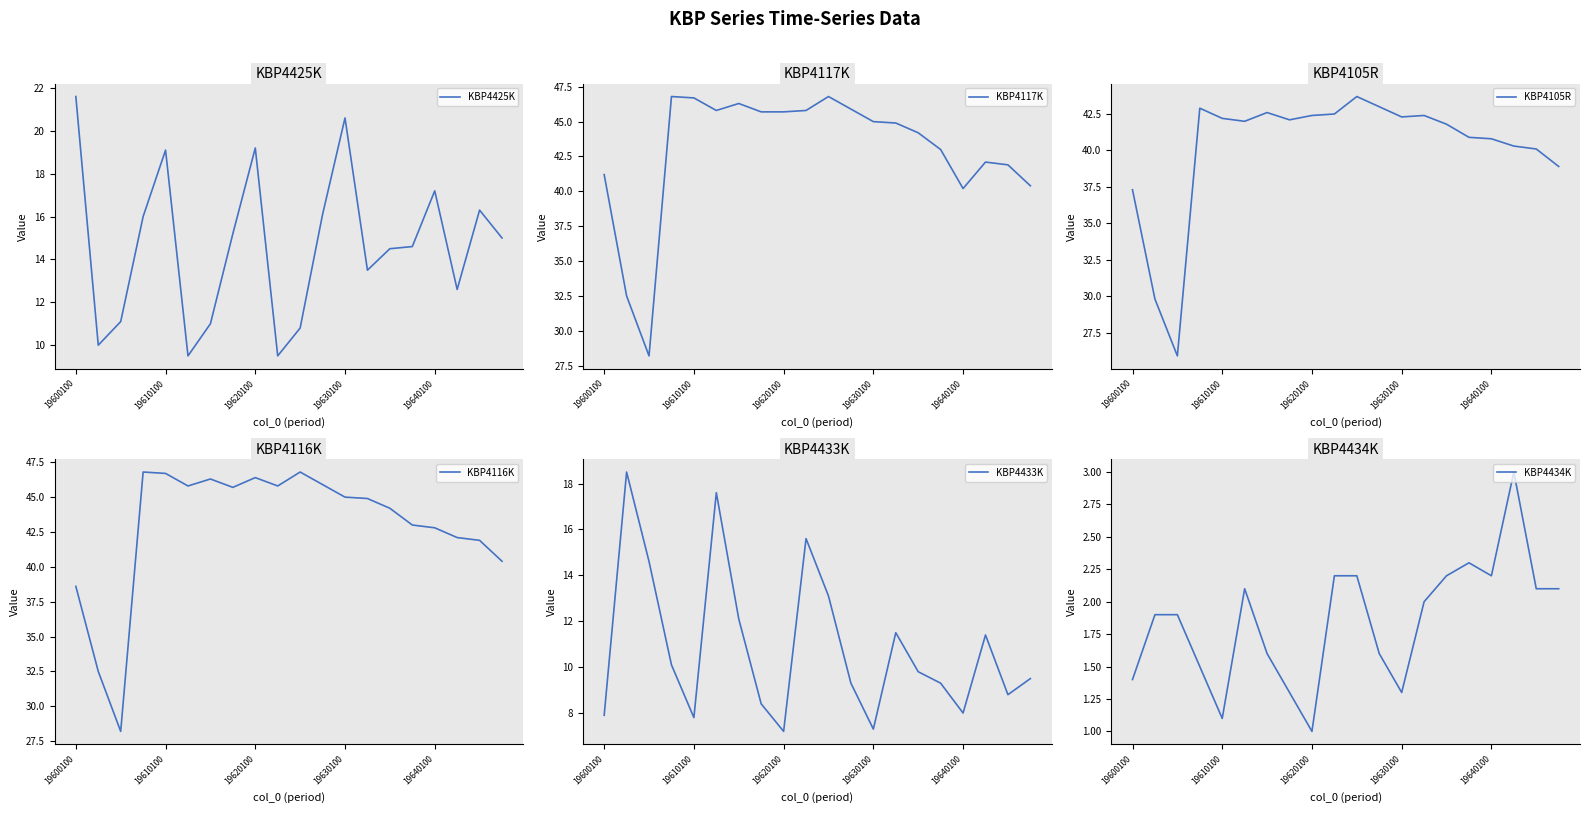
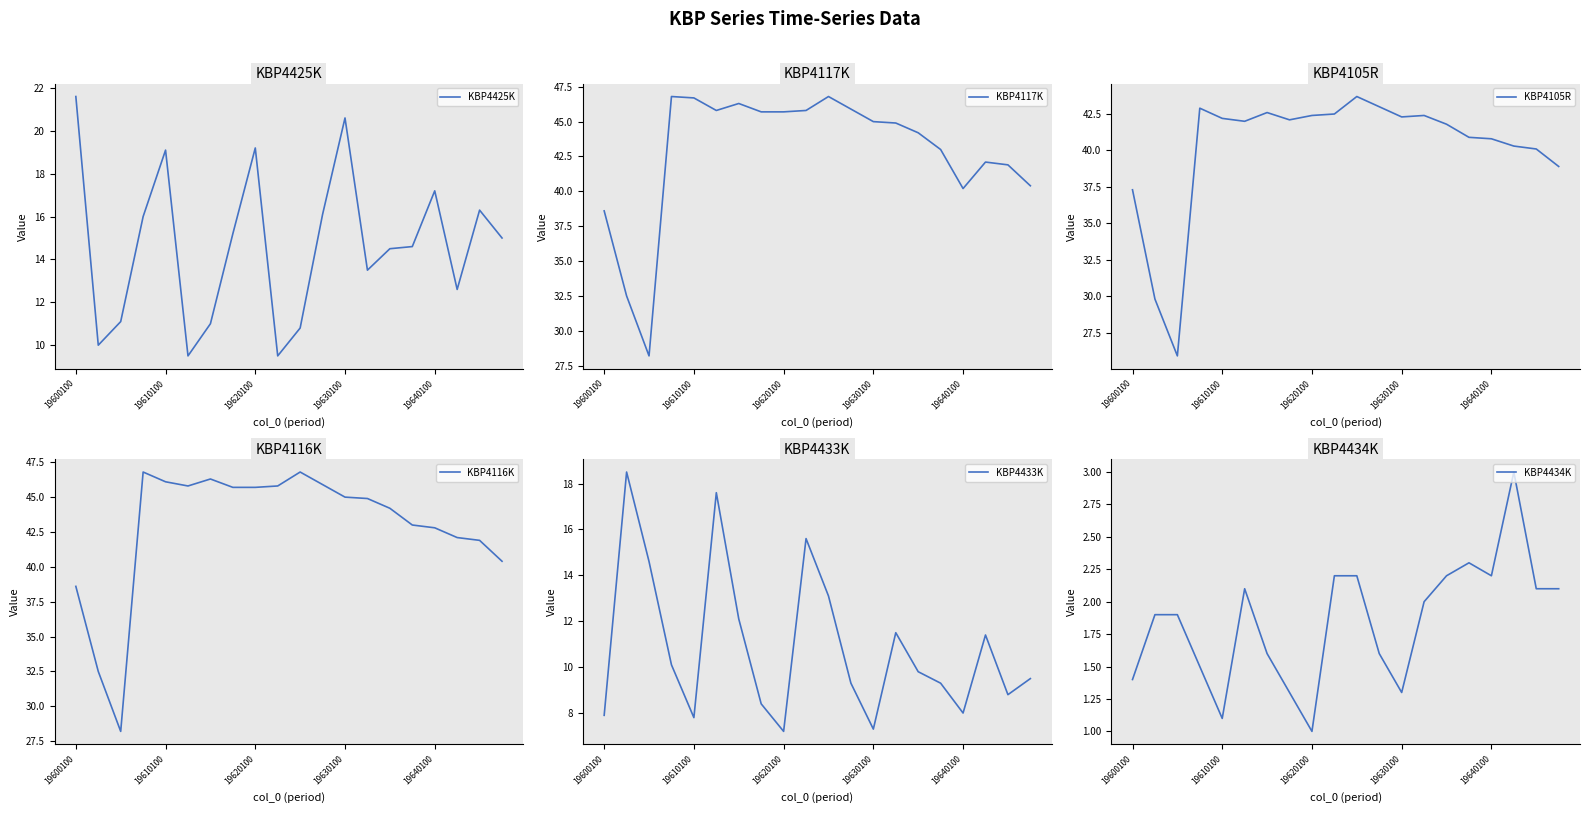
  {
    "KBP4425K": {
      "19600100": 21.6,
      "19610100": 19.1,
      "19620100": 19.2,
      "19630100": 20.6,
      "19640100": 17.2
    },
    "KBP4117K": {
-     "19600100": 41.2,
+     "19600100": 38.6,
      "19610100": 46.7,
      "19620100": 45.7,
      "19630100": 45.0,
      "19640100": 40.2
    },
    "KBP4105R": {
      "19600100": 37.3,
      "19610100": 42.2,
      "19620100": 42.4,
      "19630100": 42.3,
      "19640100": 40.8
    },
    "KBP4116K": {
      "19600100": 38.6,
-     "19610100": 46.7,
-     "19620100": 46.4,
+     "19610100": 46.1,
+     "19620100": 45.7,
      "19630100": 45.0,
      "19640100": 42.8
    },
    "KBP4433K": {
      "19600100": 7.9,
      "19610100": 7.8,
      "19620100": 7.2,
      "19630100": 7.3,
      "19640100": 8.0
    },
    "KBP4434K": {
      "19600100": 1.40,
      "19610100": 1.10,
      "19620100": 1.00,
      "19630100": 1.30,
      "19640100": 2.20
    }
  }
